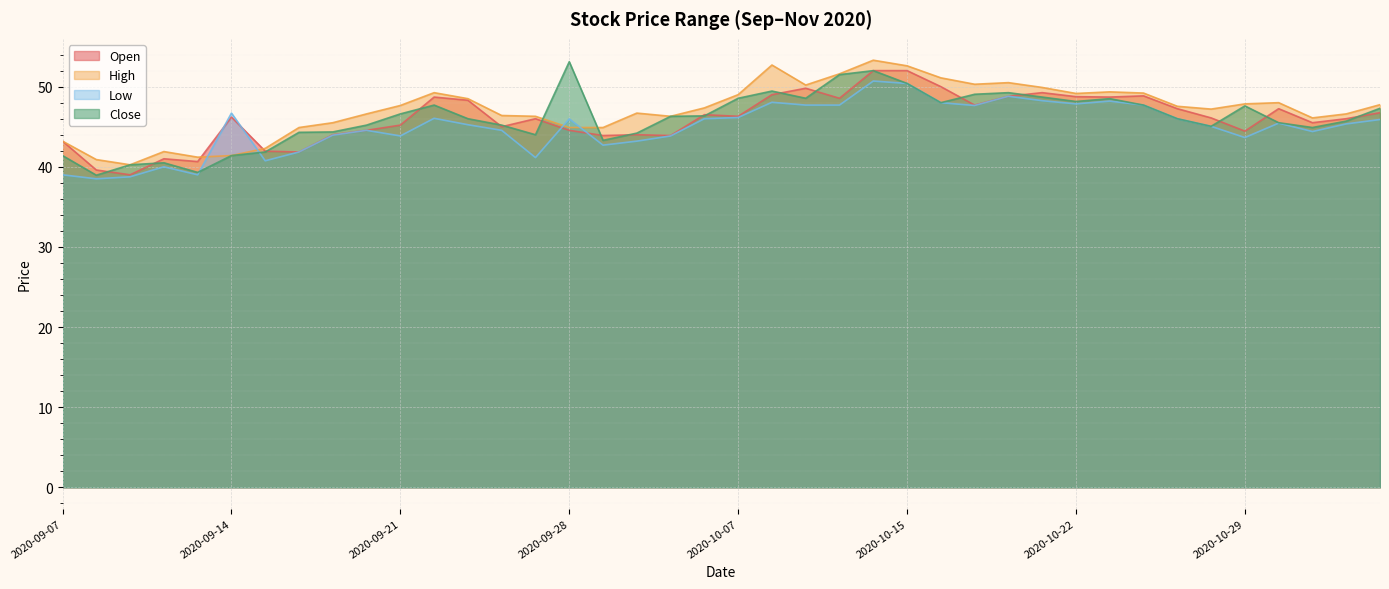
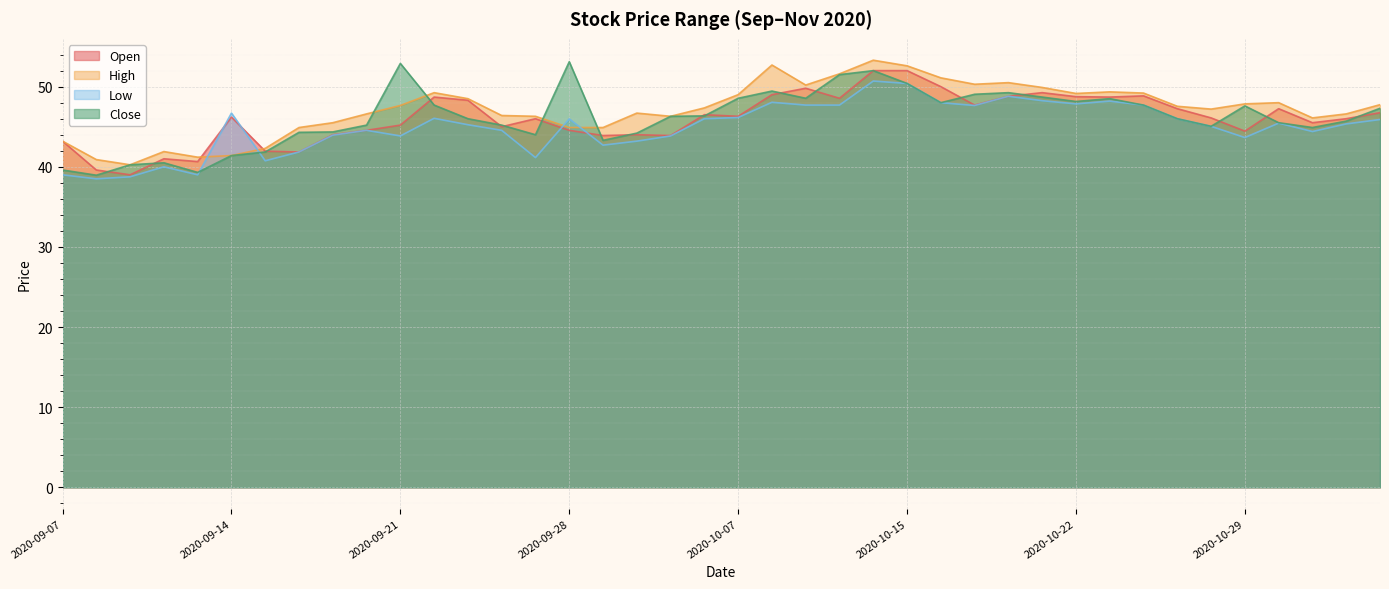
  {
    "Open": {
      "2020-09-14": 46,
      "2020-09-21": 45,
      "2020-09-28": 45,
      "2020-10-15": 52,
      "2020-10-22": 49,
      "2020-10-29": 44
    },
    "High": {
      "2020-09-21": 48,
      "2020-09-28": 45,
      "2020-10-07": 49,
      "2020-10-15": 53,
      "2020-10-22": 49
    },
    "Low": {
      "2020-09-07": 39,
      "2020-09-14": 47,
      "2020-09-21": 44,
      "2020-09-28": 46,
      "2020-10-29": 44
    },
    "Close": {
-     "2020-09-07": 41,
-     "2020-09-21": 47,
+     "2020-09-07": 40,
+     "2020-09-21": 53,
      "2020-09-28": 53,
      "2020-10-07": 49
    }
  }
